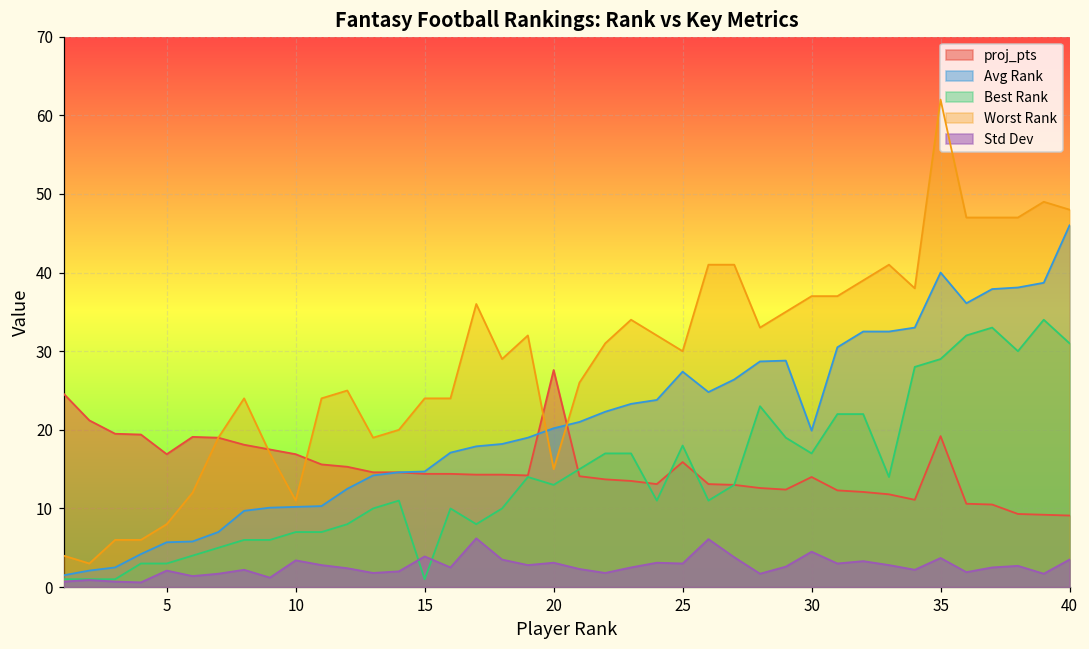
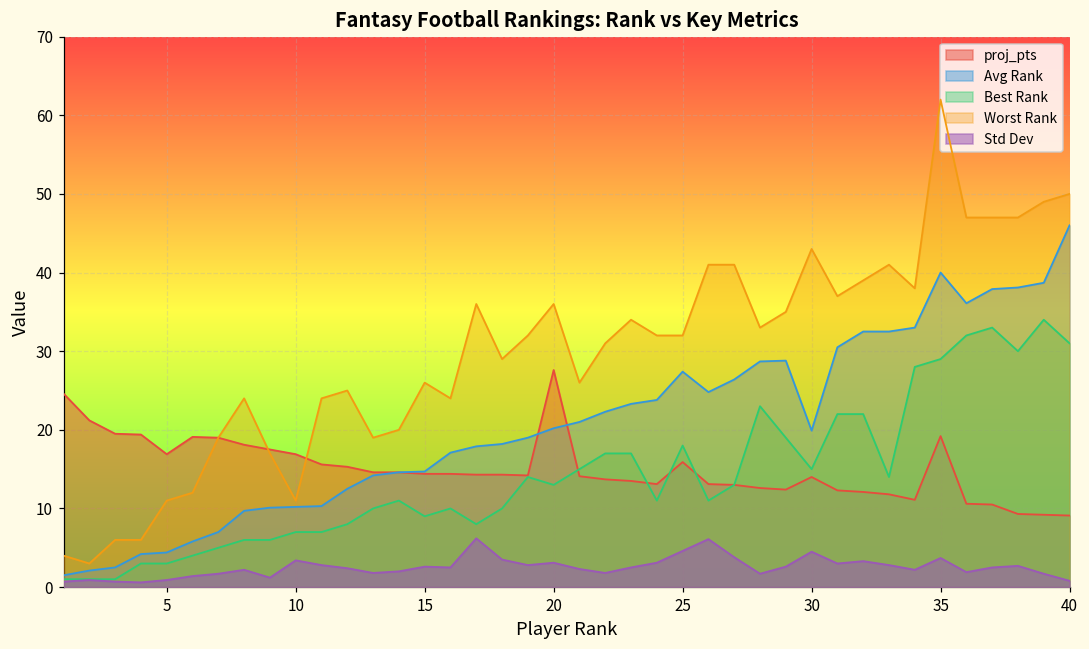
  {
    "proj_pts": {
      "5": 17,
      "10": 17,
      "20": 28,
      "25": 16,
      "30": 14,
      "35": 19,
      "40": 9
    },
    "Avg Rank": {
-     "5": 6,
+     "5": 4,
      "10": 10,
      "20": 20,
      "25": 27,
      "30": 20,
      "35": 40,
      "40": 46
    },
    "Best Rank": {
      "5": 3,
      "10": 7,
-     "15": 1,
+     "15": 9,
      "20": 13,
      "25": 18,
-     "30": 17,
+     "30": 15,
      "35": 29,
      "40": 31
    },
    "Worst Rank": {
-     "5": 8,
+     "5": 11,
      "10": 11,
-     "15": 24,
-     "20": 15,
-     "25": 30,
-     "30": 37,
-     "40": 48
+     "15": 26,
+     "20": 36,
+     "25": 32,
+     "30": 43,
+     "40": 50
    },
    "Std Dev": {
-     "5": 2,
+     "5": 1,
      "10": 3,
-     "15": 4,
+     "15": 3,
      "20": 3,
-     "25": 3,
+     "25": 5,
      "30": 5,
      "35": 4,
-     "40": 4
+     "40": 1
    }
  }
